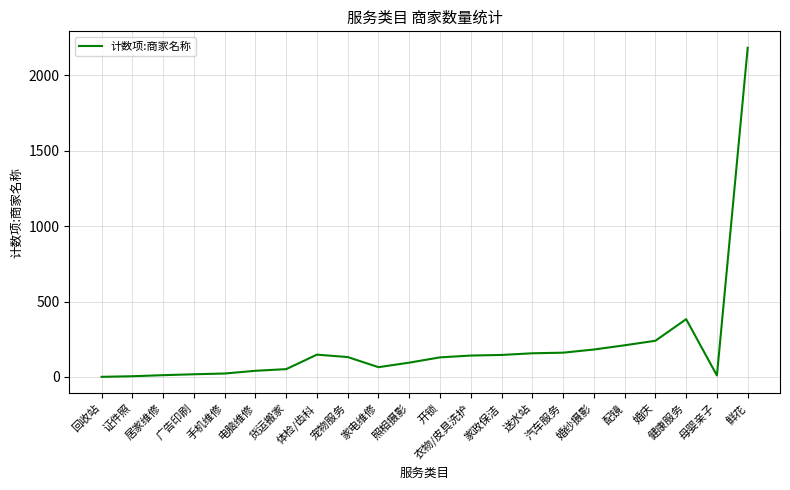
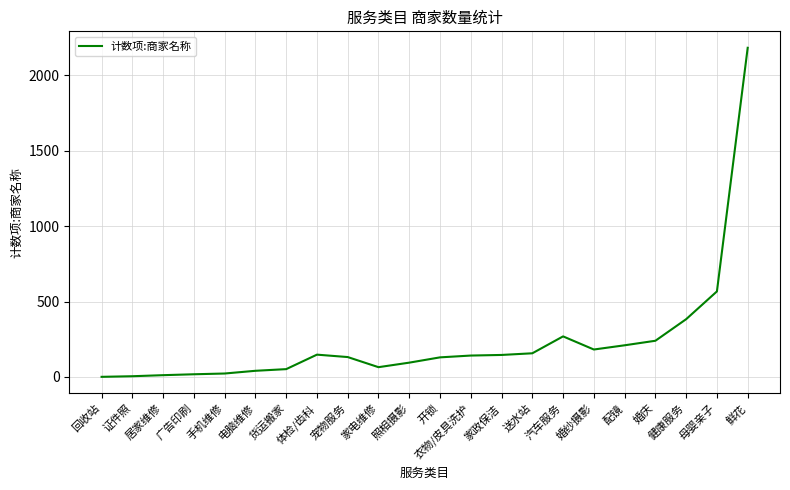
  {
    "回收站": 0,
    "证件照": 10,
    "居家维修": 10,
    "广告印刷": 20,
    "手机维修": 20,
    "电脑维修": 40,
    "货运搬家": 50,
    "体检/齿科": 150,
    "宠物服务": 130,
    "家电维修": 70,
    "照相摄影": 100,
    "开锁": 130,
    "衣物/皮具洗护": 140,
    "家政保洁": 150,
    "送水站": 160,
-   "汽车服务": 160,
+   "汽车服务": 270,
    "婚纱摄影": 180,
    "配镜": 210,
    "婚庆": 240,
    "健康服务": 380,
-   "母婴亲子": 10,
+   "母婴亲子": 570,
    "鲜花": 2180
  }
